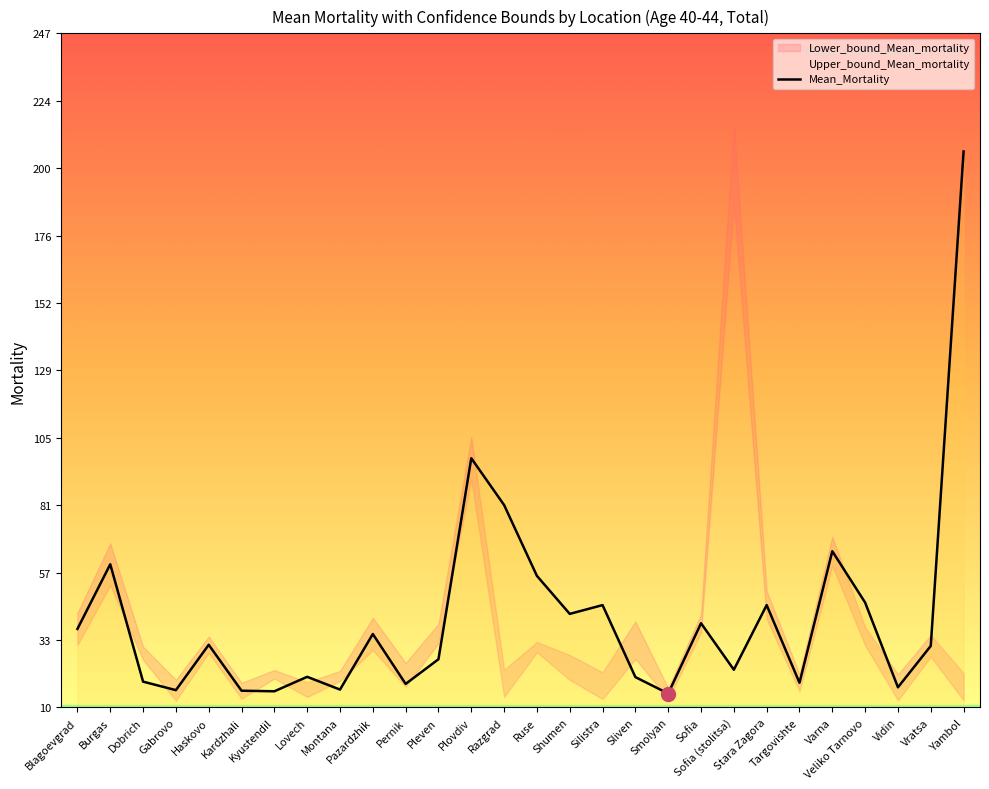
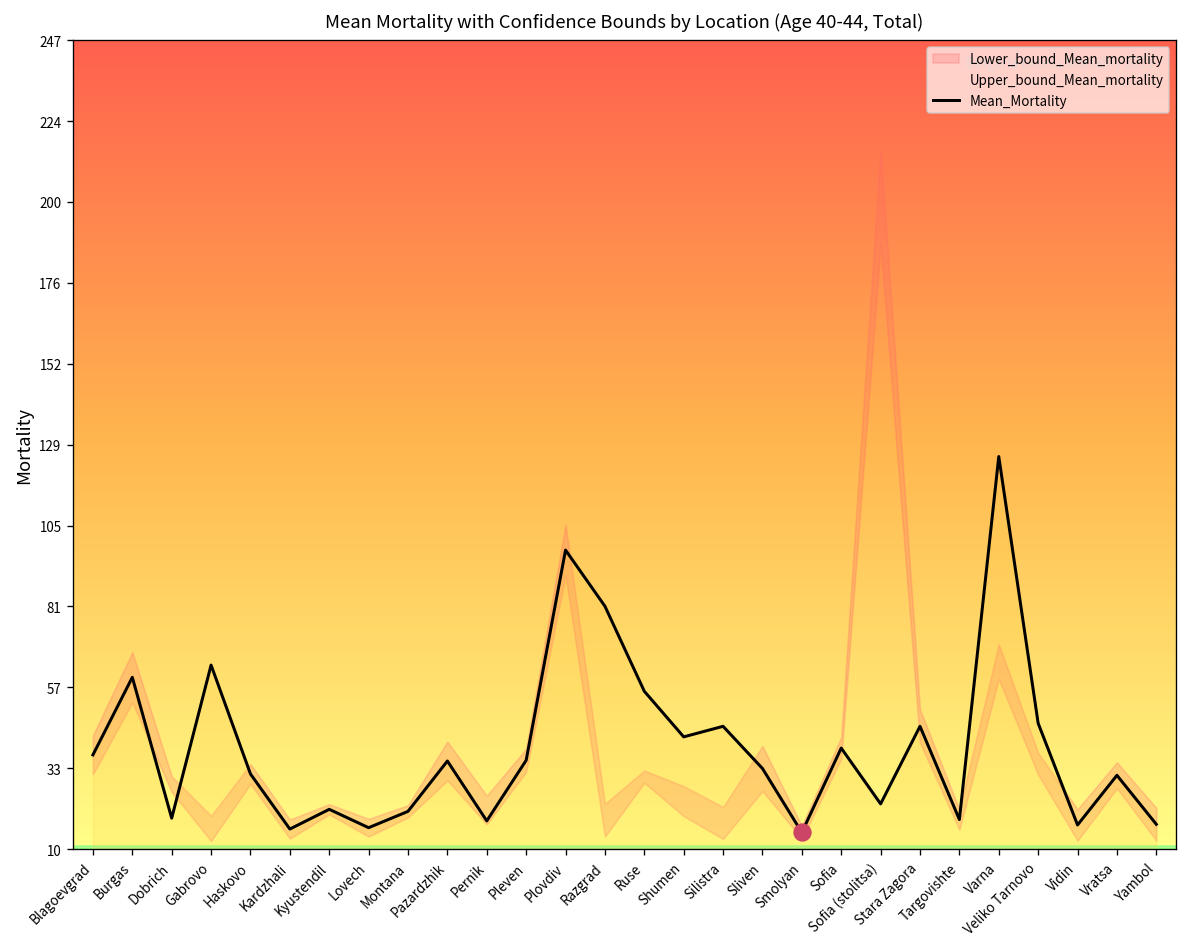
  {
    "Mean_Mortality": {
      "Blagoevgrad": 37,
      "Burgas": 60,
      "Dobrich": 19,
-     "Gabrovo": 16,
+     "Gabrovo": 64,
      "Haskovo": 32,
      "Kardzhali": 16,
-     "Kyustendil": 15,
-     "Lovech": 21,
-     "Montana": 16,
+     "Kyustendil": 21,
+     "Lovech": 16,
+     "Montana": 21,
      "Pazardzhik": 36,
      "Pernik": 18,
-     "Pleven": 27,
+     "Pleven": 36,
      "Plovdiv": 98,
      "Razgrad": 81,
      "Ruse": 56,
      "Shumen": 43,
      "Silistra": 46,
-     "Sliven": 20,
+     "Sliven": 33,
      "Sofia": 39,
      "Sofia (stolitsa)": 23,
      "Stara Zagora": 46,
      "Targovishte": 18,
-     "Varna": 65,
+     "Varna": 125,
      "Veliko Tarnovo": 47,
      "Vidin": 17,
      "Vratsa": 31,
-     "Yambol": 206
+     "Yambol": 17
    }
  }
